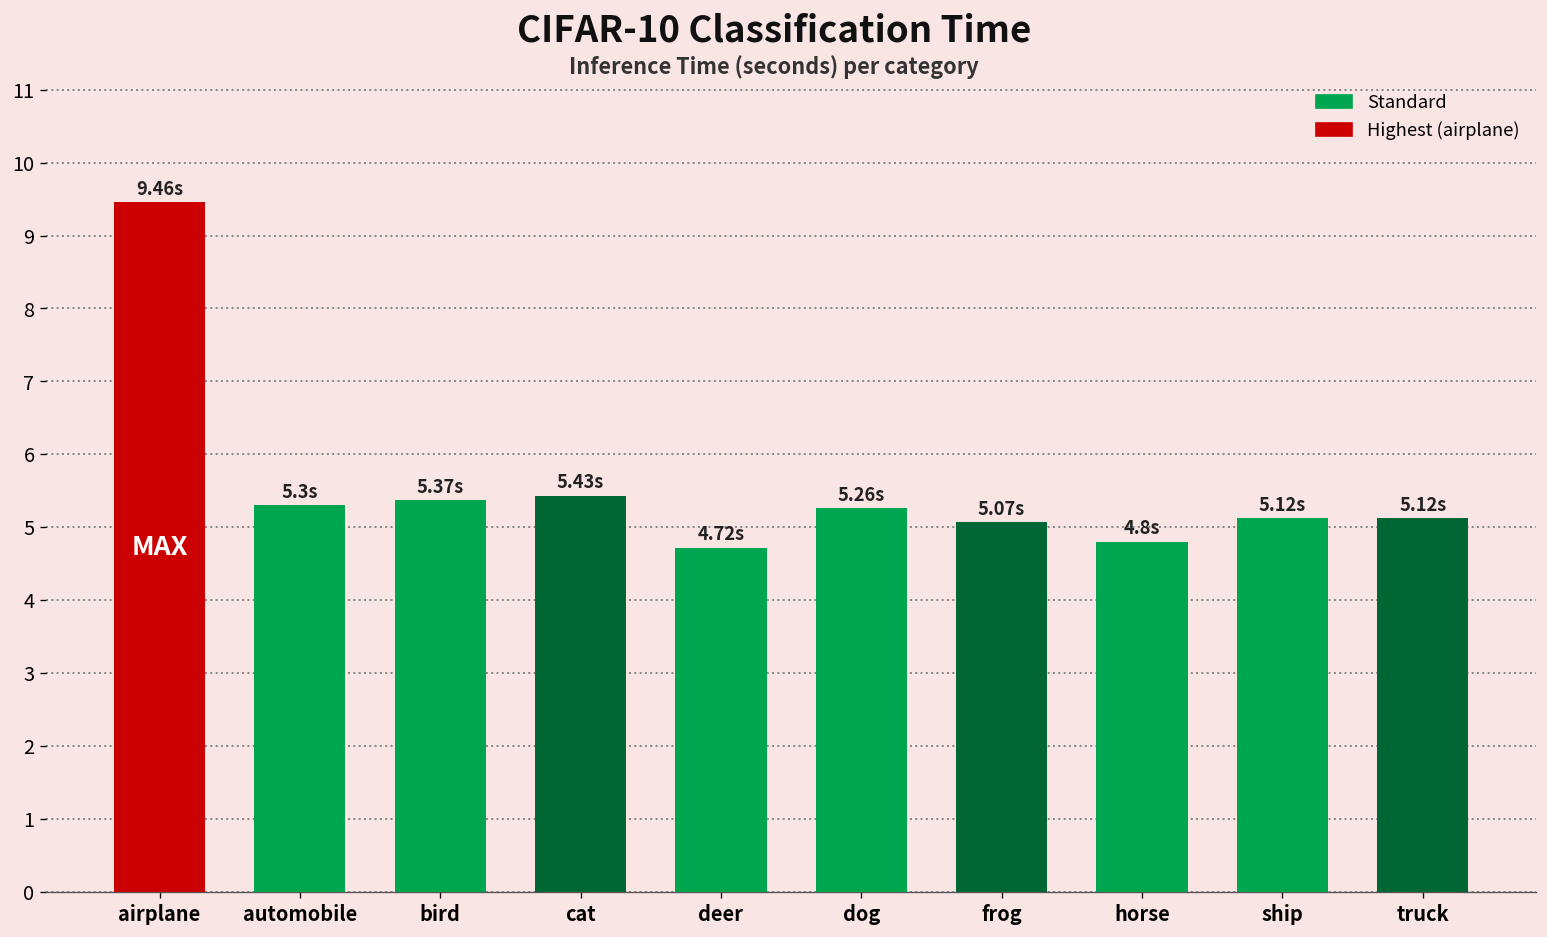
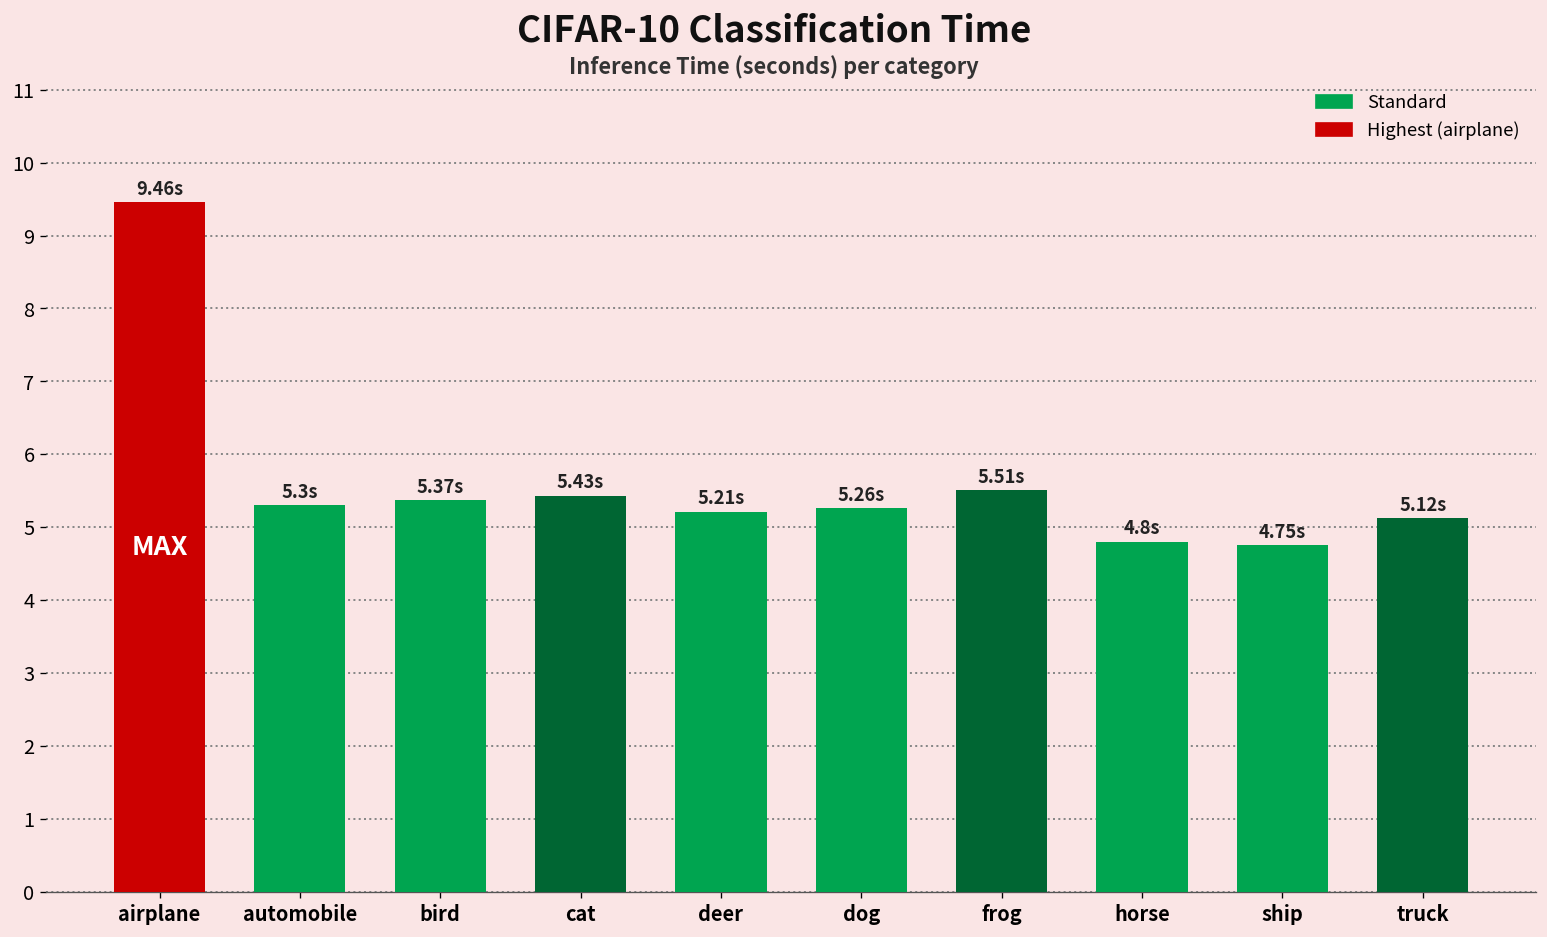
  {
    "airplane": "9.46s",
    "automobile": "5.3s",
    "bird": "5.37s",
    "cat": "5.43s",
-   "deer": "4.72s",
+   "deer": "5.21s",
    "dog": "5.26s",
-   "frog": "5.07s",
+   "frog": "5.51s",
    "horse": "4.8s",
-   "ship": "5.12s",
+   "ship": "4.75s",
    "truck": "5.12s"
  }
